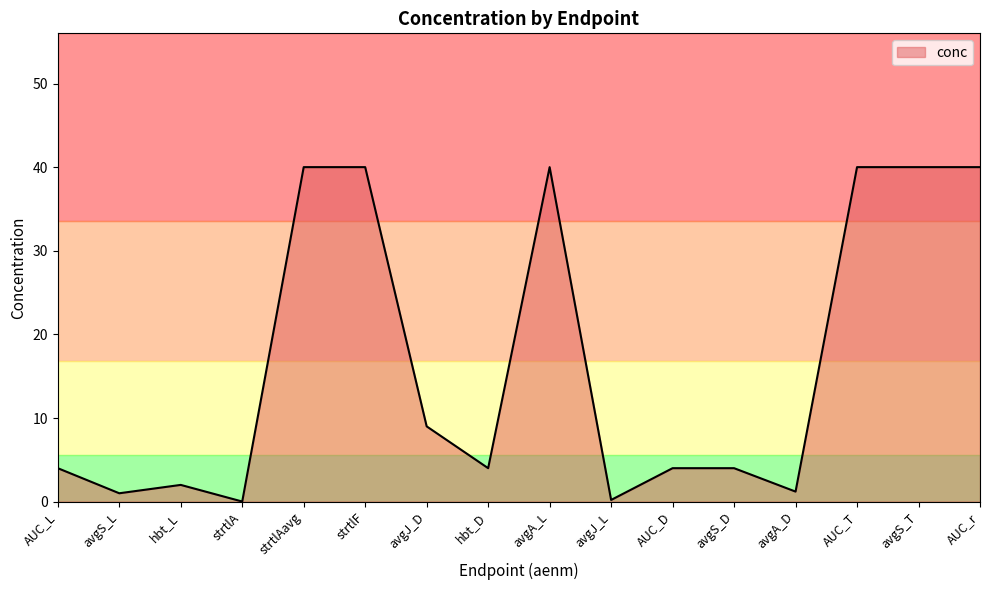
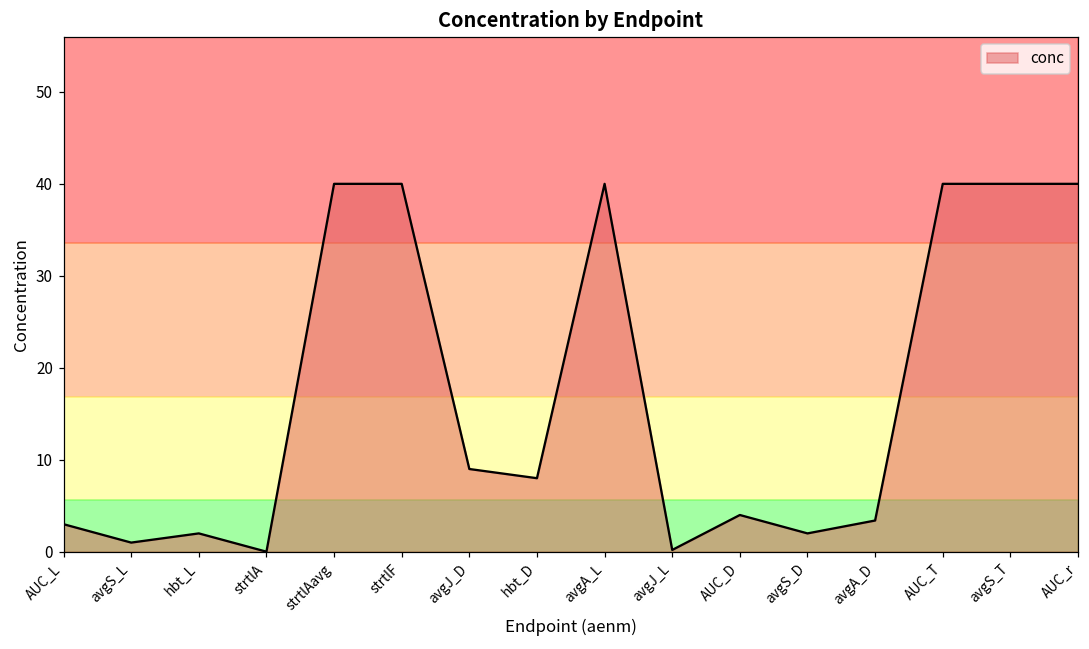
  {
-   "AUC_L": 4,
+   "AUC_L": 3,
    "avgS_L": 1,
    "hbt_L": 2,
    "strtlA": 0,
    "strtlAavg": 40,
    "strtlF": 40,
    "avgJ_D": 9,
-   "hbt_D": 4,
+   "hbt_D": 8,
    "avgA_L": 40,
    "avgJ_L": 0,
    "AUC_D": 4,
-   "avgS_D": 4,
-   "avgA_D": 1,
+   "avgS_D": 2,
+   "avgA_D": 3,
    "AUC_T": 40,
    "avgS_T": 40,
    "AUC_r": 40
  }
